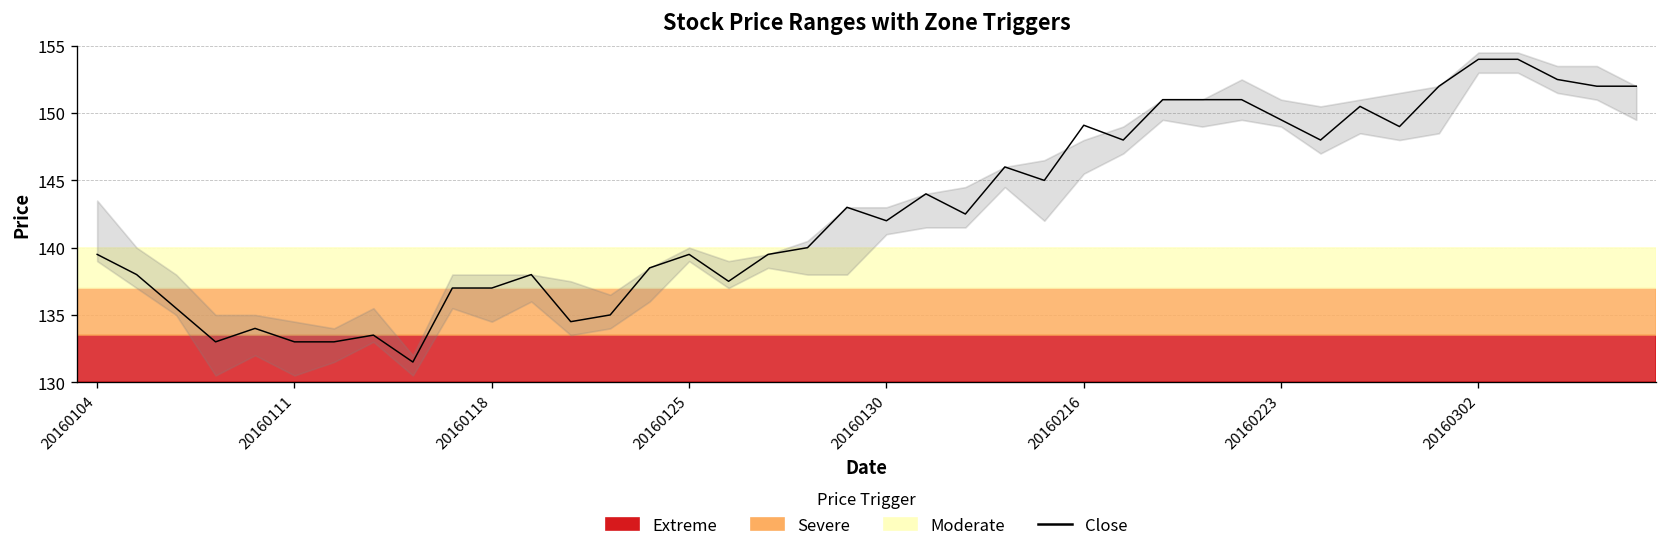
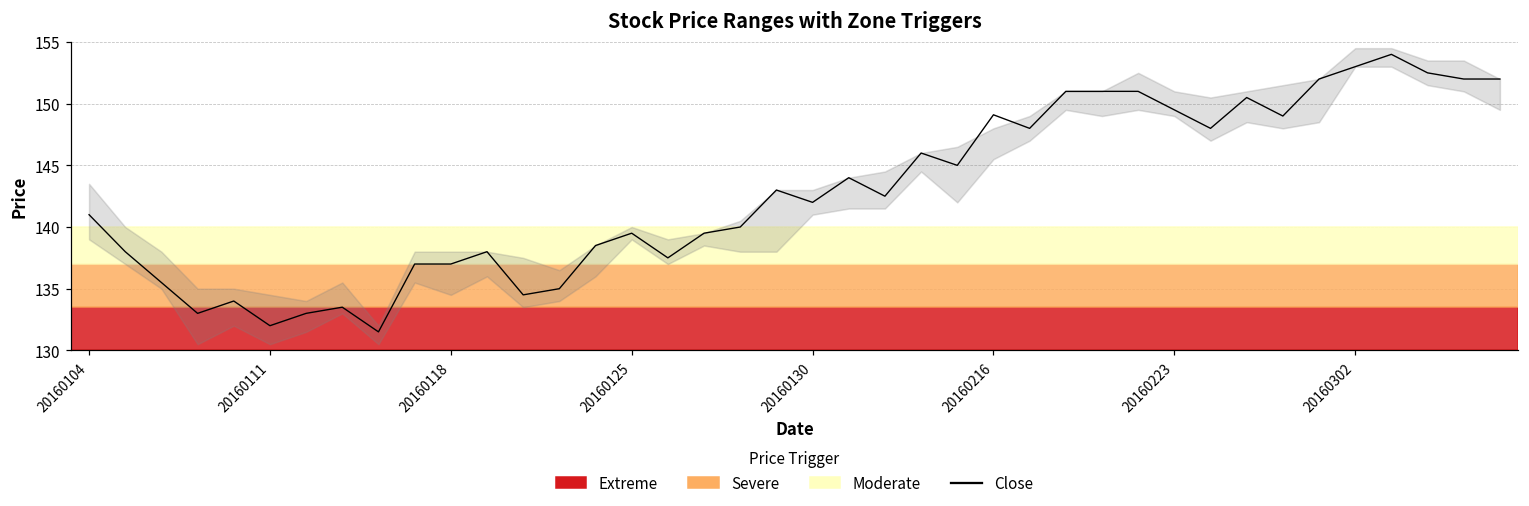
  {
    "Close": {
-     "20160104": 139.5,
-     "20160111": 133,
+     "20160104": 141.0,
+     "20160111": 132,
      "20160118": 137.0,
      "20160125": 139.5,
      "20160130": 142.0,
      "20160216": 149.1,
      "20160223": 149.5,
-     "20160302": 154
+     "20160302": 153
    }
  }
